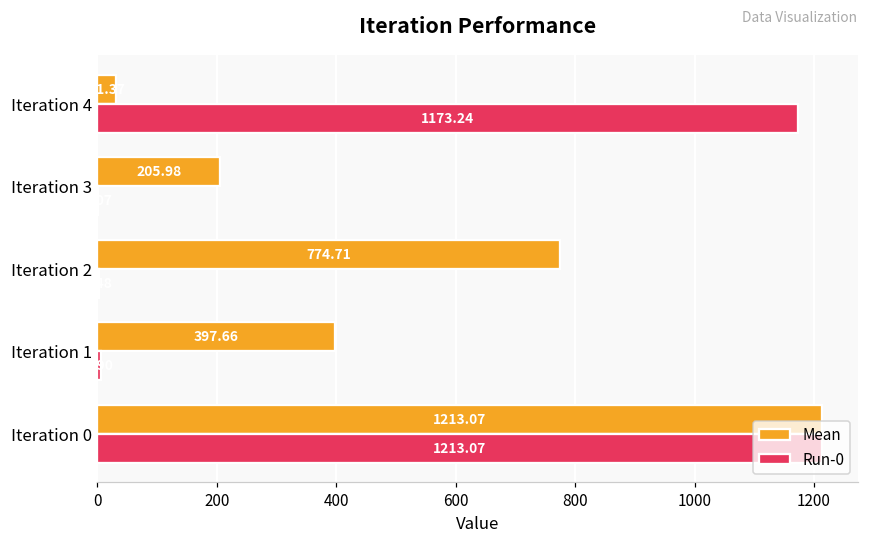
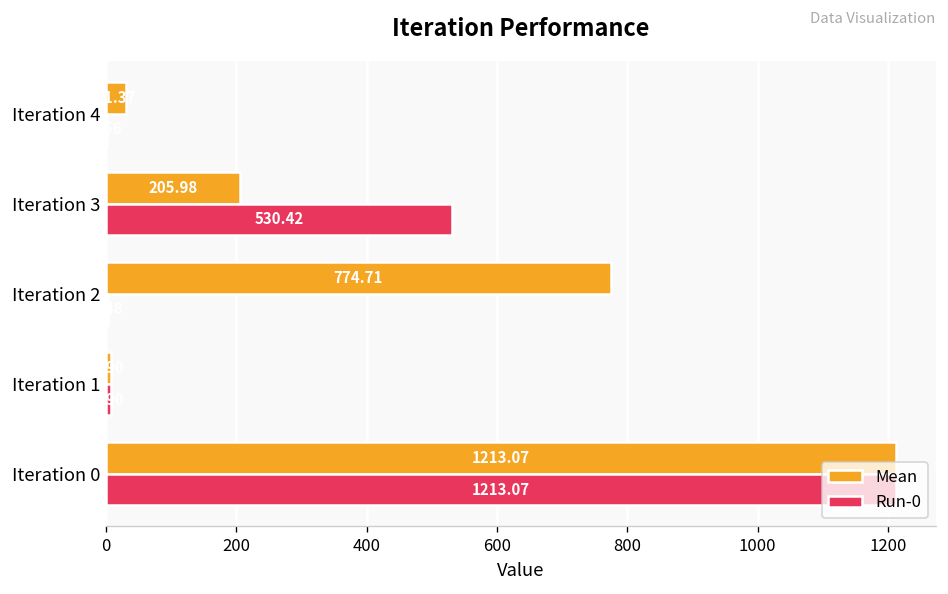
  {
    "Mean": {
      "Iteration 4": 30,
-     "Iteration 1": 400
+     "Iteration 1": 10
    },
    "Run-0": {
-     "Iteration 4": 1170,
-     "Iteration 3": 0,
+     "Iteration 4": 0,
+     "Iteration 3": 530,
      "Iteration 1": 10
    }
  }
